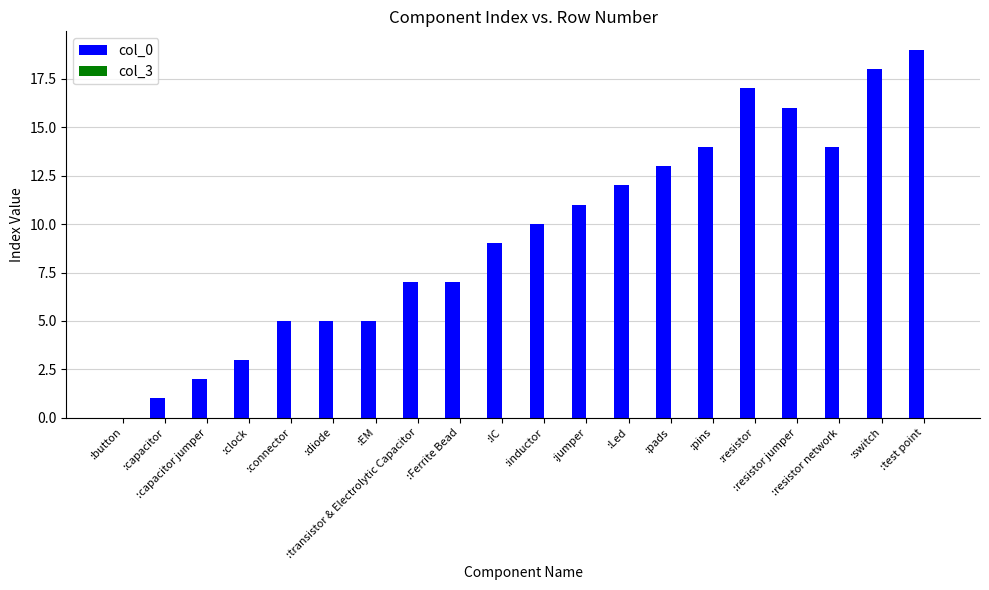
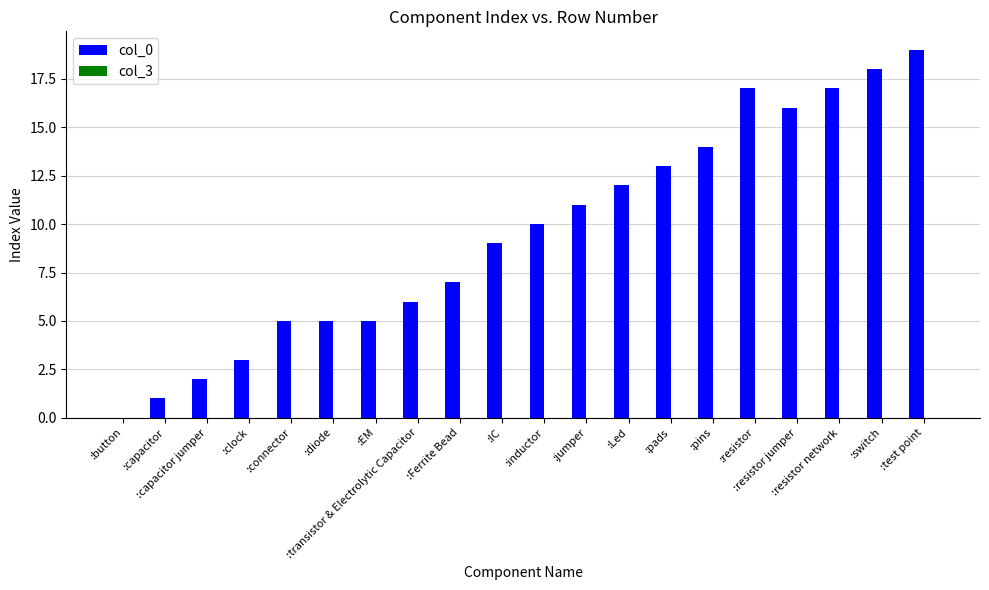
  {
    "col_0": {
      ":button": 0,
      ":capacitor": 1,
      ":capacitor jumper": 2,
      ":clock": 3,
      ":connector": 5,
      ":diode": 5,
      ":EM": 5,
-     ":transistor & Electrolytic Capacitor": 7,
+     ":transistor & Electrolytic Capacitor": 6,
      ":Ferrite Bead": 7,
      ":IC": 9,
      ":inductor": 10,
      ":jumper": 11,
      ":Led": 12,
      ":pads": 13,
      ":pins": 14,
      ":resistor": 17,
      ":resistor jumper": 16,
-     ":resistor network": 14,
+     ":resistor network": 17,
      ":switch": 18,
      ":test point": 19
    },
    "col_3": {
      ":button": 0,
      ":capacitor": 0,
      ":capacitor jumper": 0,
      ":clock": 0,
      ":connector": 0,
      ":diode": 0,
      ":EM": 0,
      ":transistor & Electrolytic Capacitor": 0,
      ":Ferrite Bead": 0,
      ":IC": 0,
      ":inductor": 0,
      ":jumper": 0,
      ":Led": 0,
      ":pads": 0,
      ":pins": 0,
      ":resistor": 0,
      ":resistor jumper": 0,
      ":resistor network": 0,
      ":switch": 0,
      ":test point": 0
    }
  }
